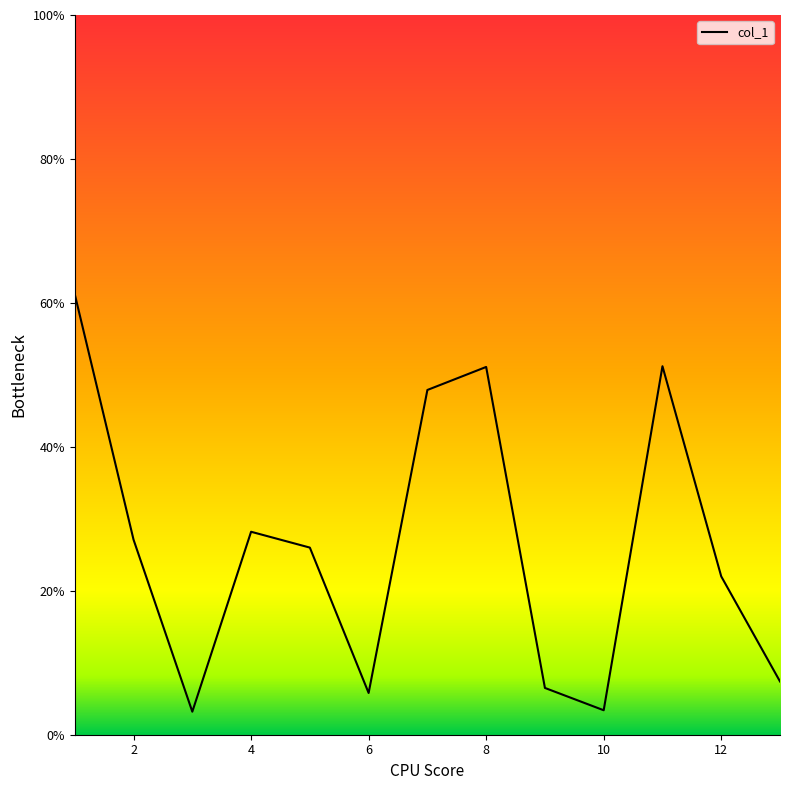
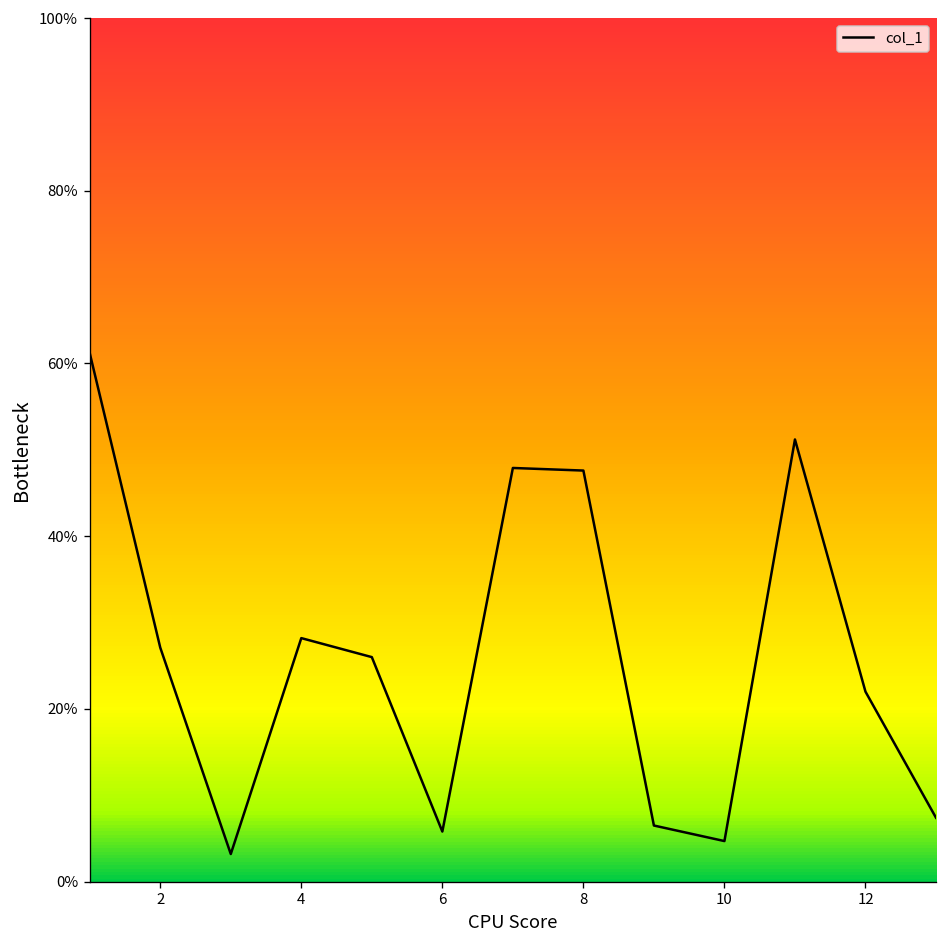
  {
    "2": "27%",
    "4": "28%",
    "6": "6%",
-   "8": "51%",
-   "10": "3%",
+   "8": "48%",
+   "10": "5%",
    "12": "22%"
  }
